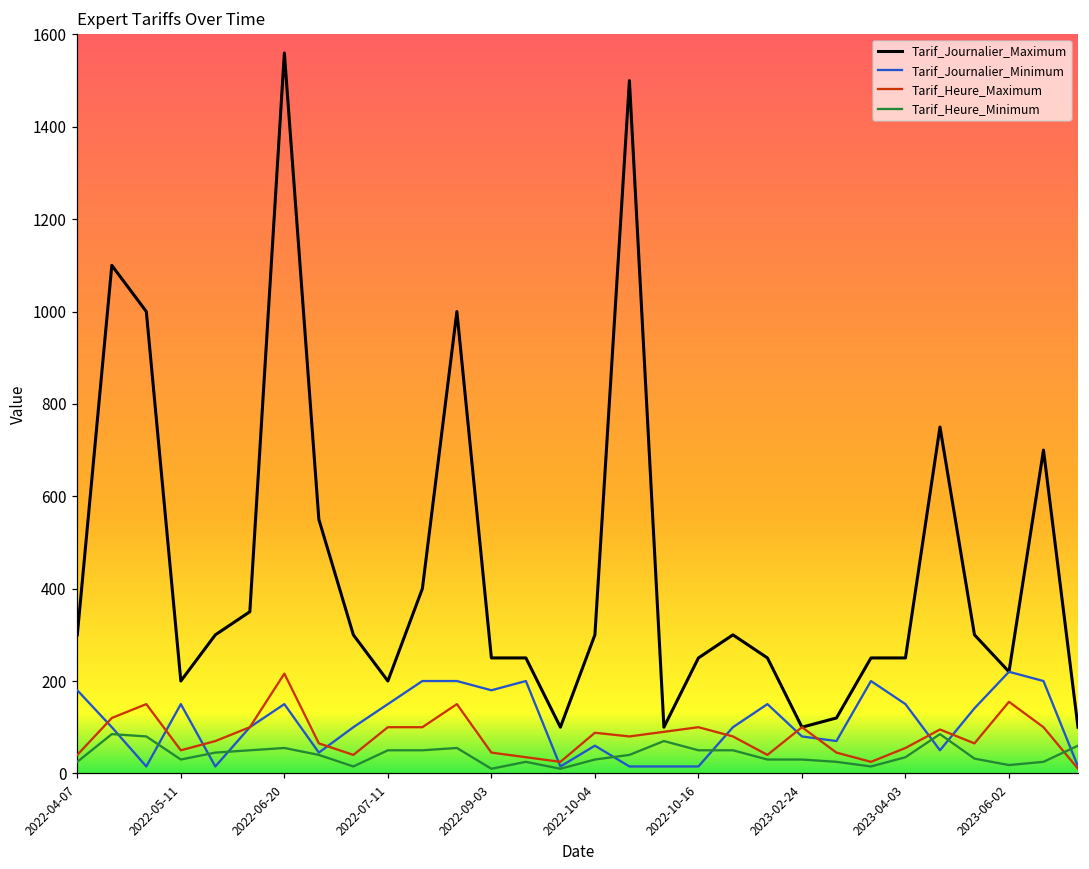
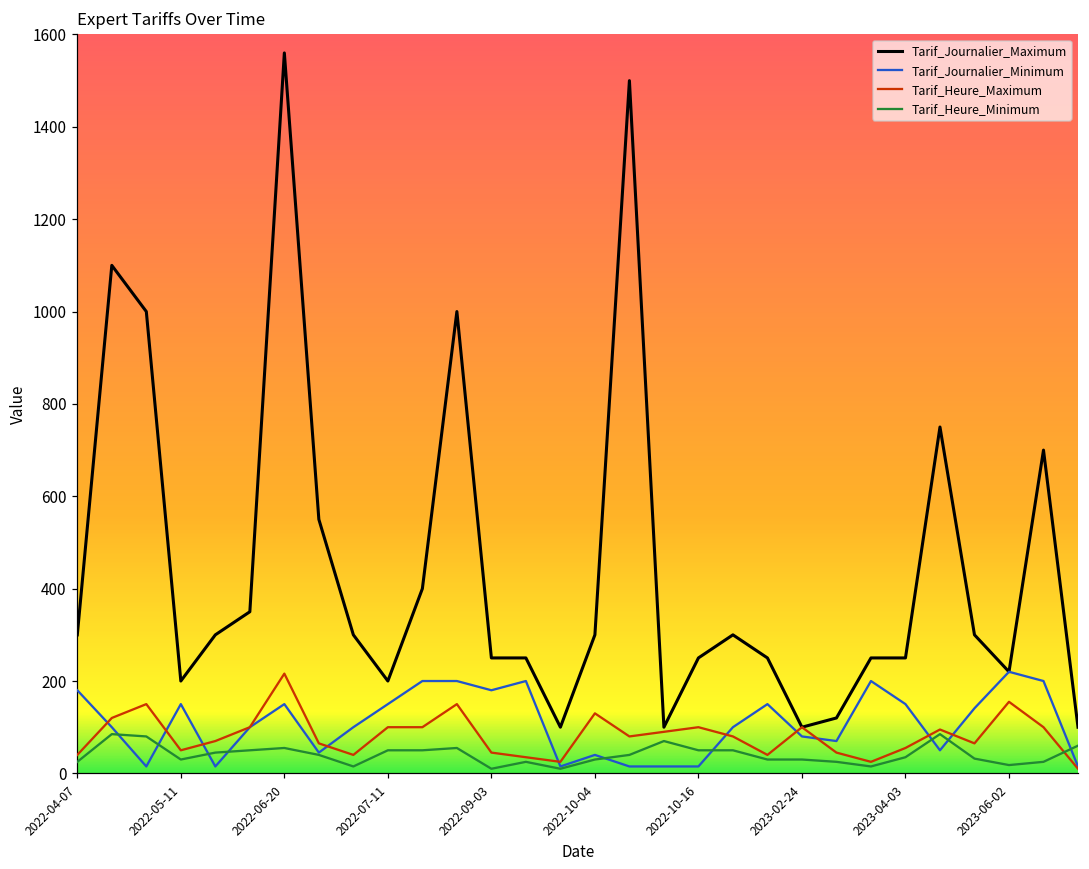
  {
    "Tarif_Journalier_Maximum": {
      "2022-06-20": 1560,
      "2022-07-11": 200,
      "2022-10-04": 300
    },
    "Tarif_Journalier_Minimum": {
      "2022-06-20": 150,
      "2022-07-11": 150,
-     "2022-10-04": 60
+     "2022-10-04": 40
    },
    "Tarif_Heure_Maximum": {
      "2022-06-20": 220,
      "2022-07-11": 100,
-     "2022-10-04": 90
+     "2022-10-04": 130
    },
    "Tarif_Heure_Minimum": {
      "2022-06-20": 60,
      "2022-07-11": 50,
      "2022-10-04": 30
    }
  }
